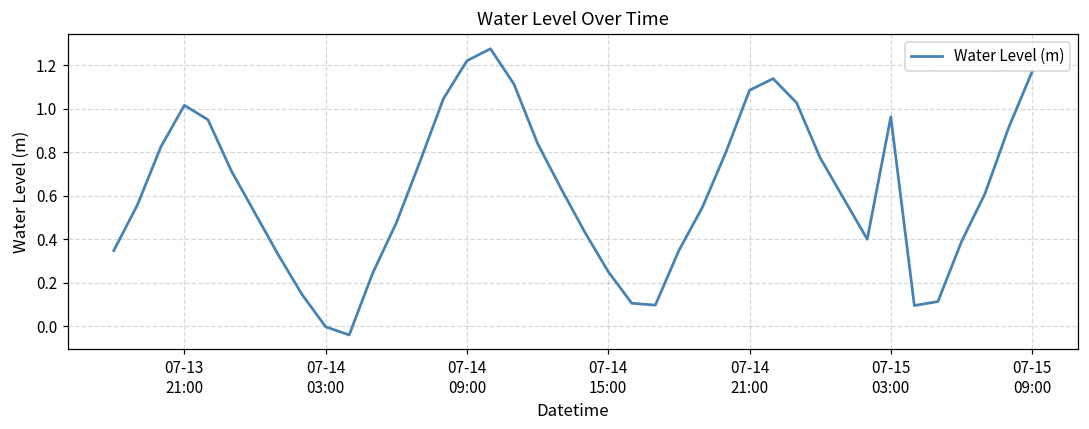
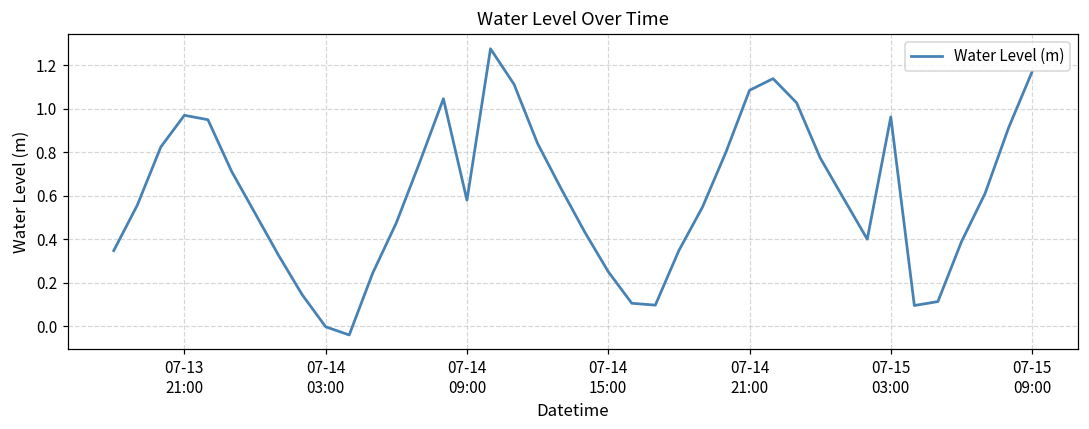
  {
-   "07-13 21:00": 1.02,
+   "07-13 21:00": 0.97,
    "07-14 03:00": 0.00,
-   "07-14 09:00": 1.22,
+   "07-14 09:00": 0.58,
    "07-14 15:00": 0.25,
    "07-14 21:00": 1.09,
    "07-15 03:00": 0.96,
    "07-15 09:00": 1.17
  }
